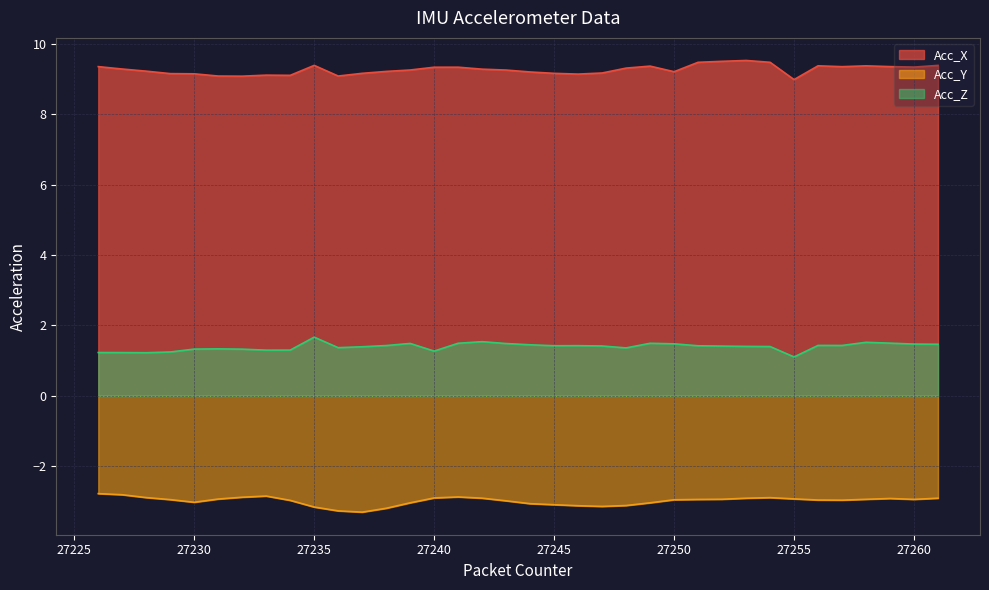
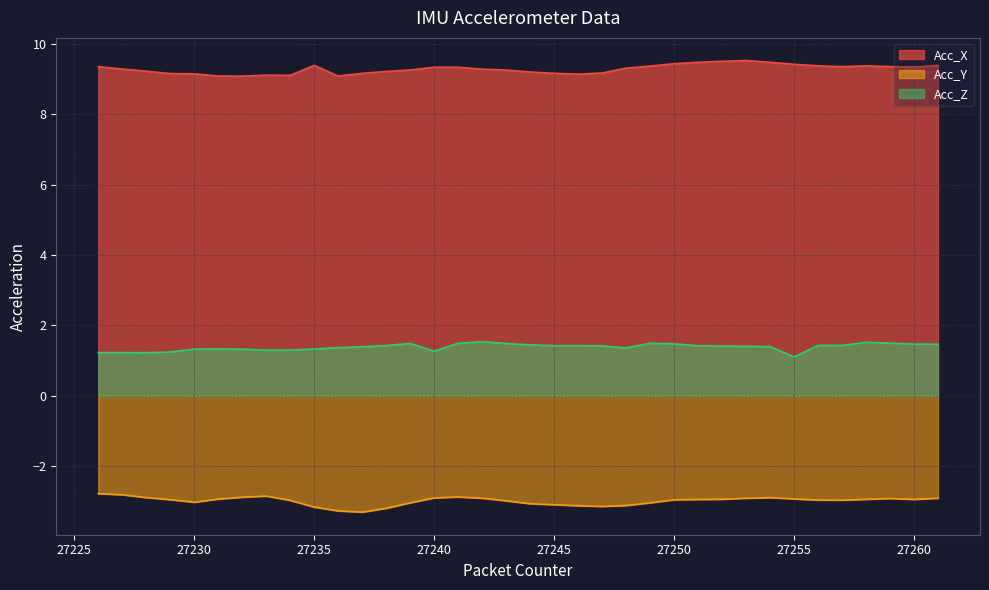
  {
    "Acc_X": {
      "27230": 9.2,
      "27235": 9.4,
      "27240": 9.3,
      "27245": 9.2,
-     "27250": 9.2,
-     "27255": 9.0
+     "27250": 9.4,
+     "27255": 9.4
    },
    "Acc_Z": {
      "27230": 1.3,
-     "27235": 1.7,
+     "27235": 1.3,
      "27240": 1.3,
      "27245": 1.4,
      "27250": 1.5,
      "27255": 1.1,
      "27260": 1.5
    }
  }
